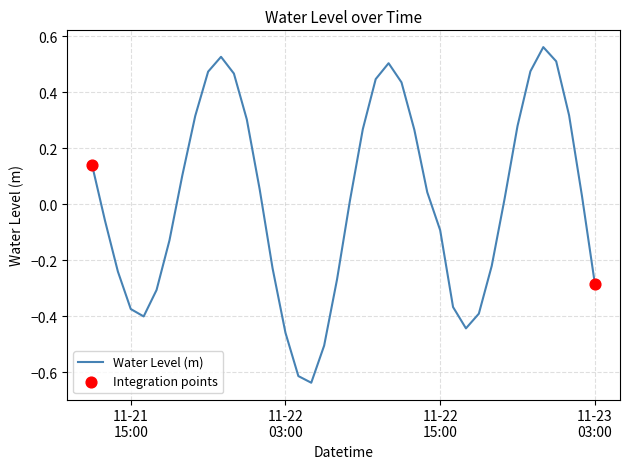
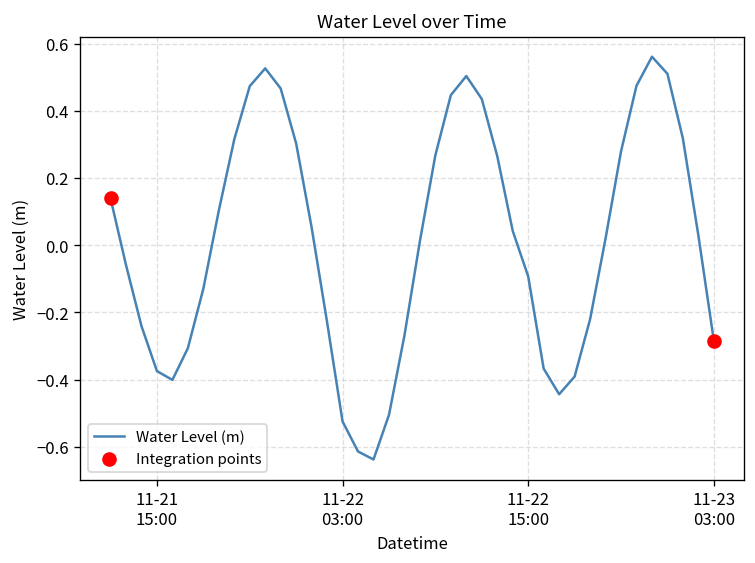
  {
    "Water Level (m)": {
      "11-21 15:00": -0.37,
-     "11-22 03:00": -0.46,
+     "11-22 03:00": -0.53,
      "11-22 15:00": -0.09
    }
  }
